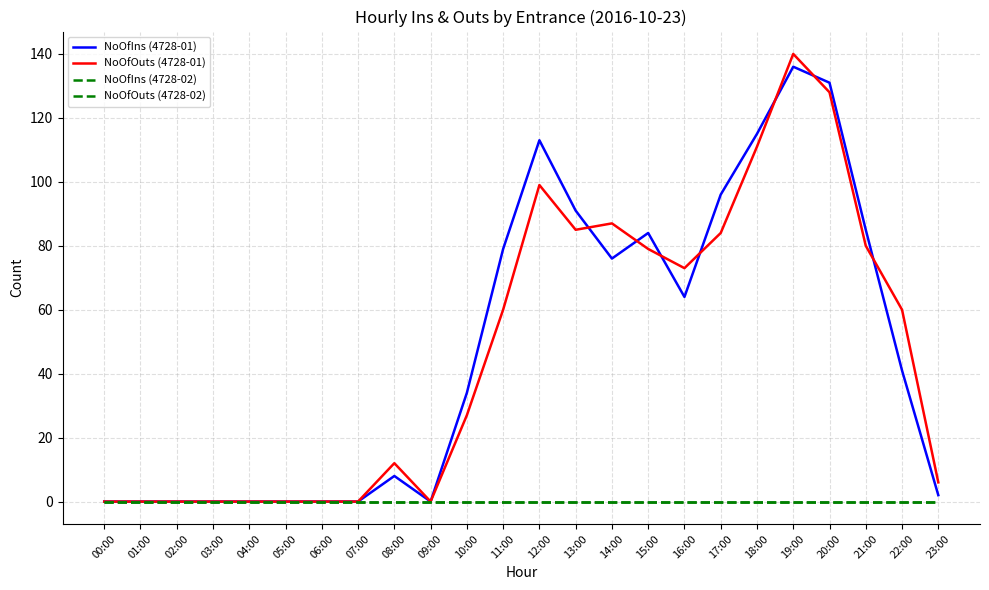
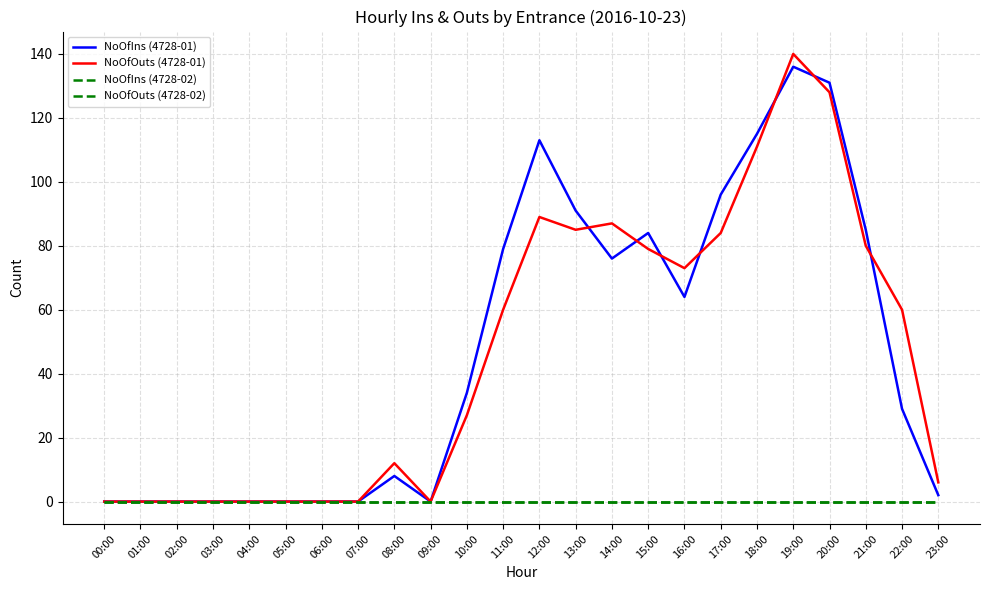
  {
    "NoOfIns (4728-01)": {
      "08:00": 8,
      "10:00": 34,
      "11:00": 79,
      "12:00": 113,
      "13:00": 91,
      "14:00": 76,
      "15:00": 84,
      "16:00": 64,
      "17:00": 96,
      "18:00": 115,
      "19:00": 136,
      "20:00": 131,
      "21:00": 85,
-     "22:00": 41,
+     "22:00": 29,
      "23:00": 2
    },
    "NoOfOuts (4728-01)": {
      "08:00": 12,
      "10:00": 27,
      "11:00": 60,
-     "12:00": 99,
+     "12:00": 89,
      "13:00": 85,
      "14:00": 87,
      "15:00": 79,
      "16:00": 73,
      "17:00": 84,
      "18:00": 111,
      "19:00": 140,
      "20:00": 128,
      "21:00": 80,
      "22:00": 60,
      "23:00": 6
    },
    "NoOfOuts (4728-02)": {
      "08:00": 0,
      "10:00": 0,
      "11:00": 0,
      "12:00": 0,
      "13:00": 0,
      "14:00": 0,
      "15:00": 0,
      "16:00": 0,
      "17:00": 0,
      "18:00": 0,
      "19:00": 0,
      "20:00": 0,
      "21:00": 0,
      "22:00": 0,
      "23:00": 0
    }
  }
